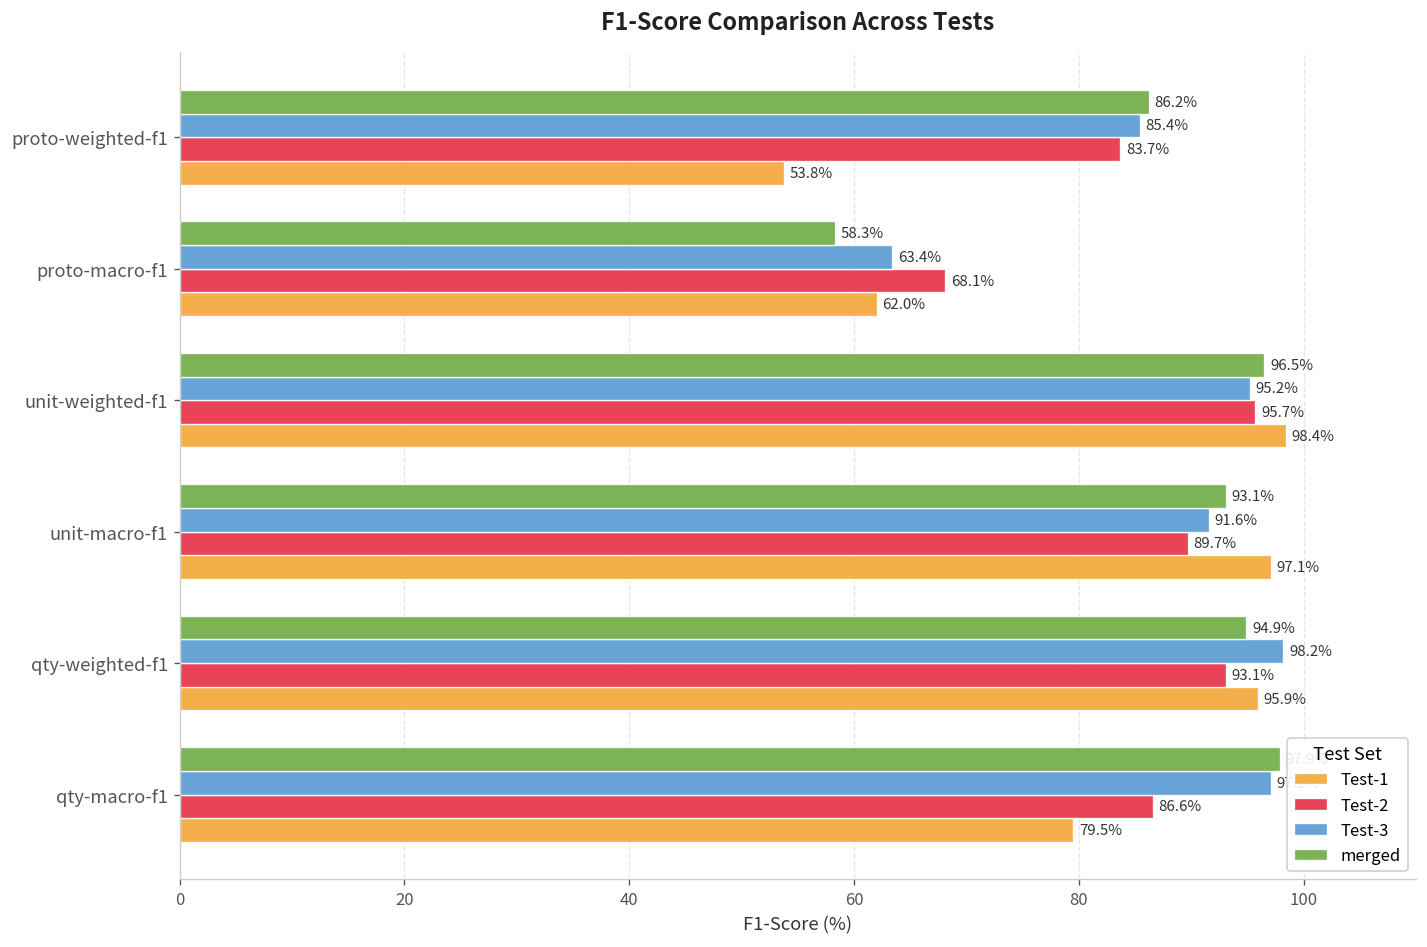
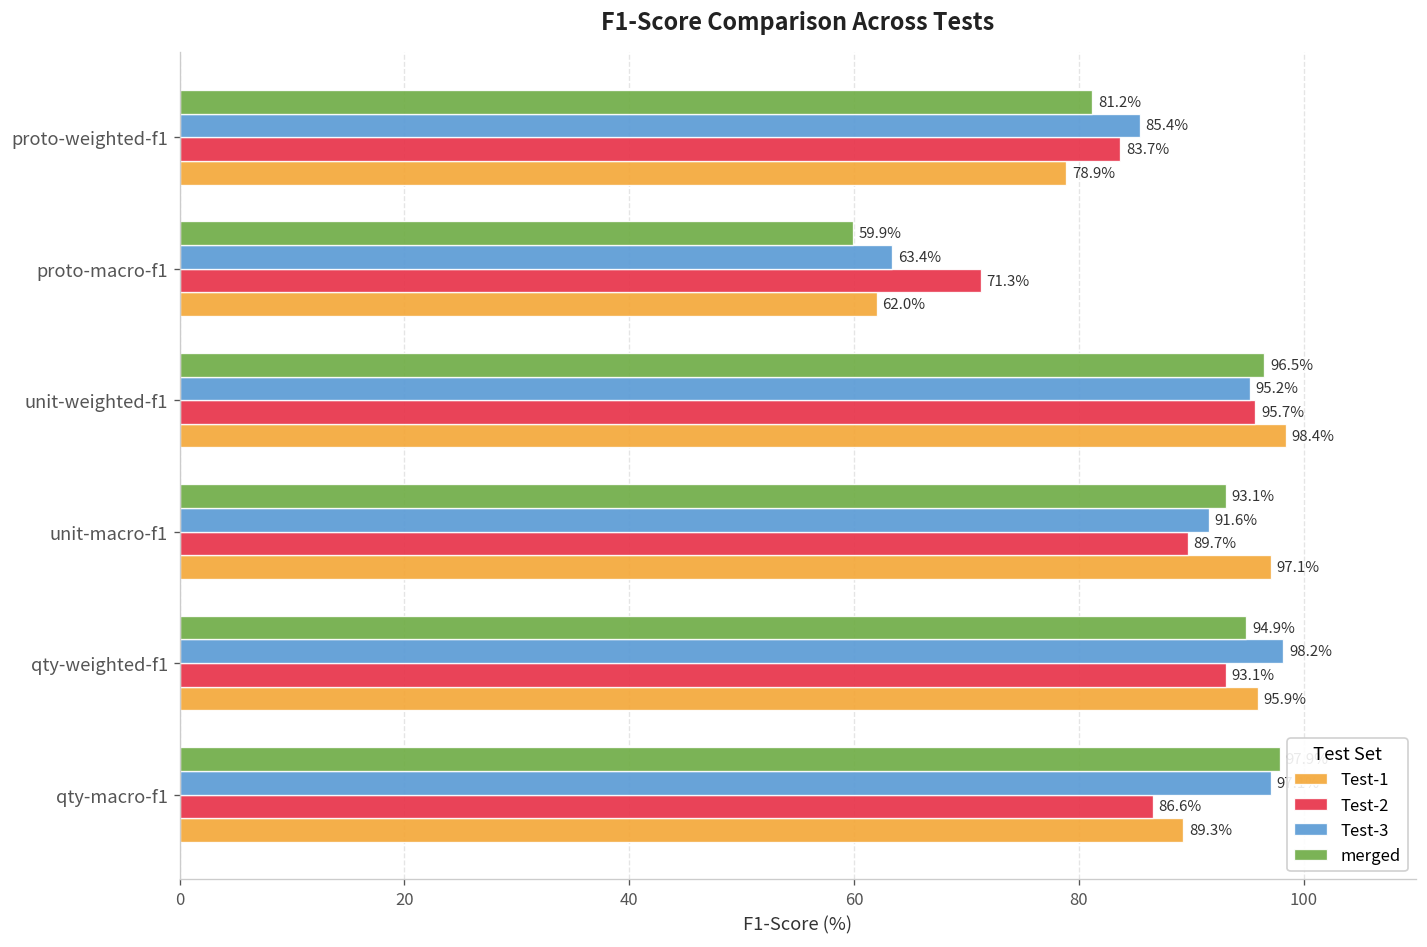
  {
    "Test-1": {
-     "proto-weighted-f1": "53.8%",
+     "proto-weighted-f1": "78.9%",
      "proto-macro-f1": "62.0%",
      "unit-weighted-f1": "98.4%",
      "unit-macro-f1": "97.1%",
      "qty-weighted-f1": "95.9%",
-     "qty-macro-f1": "79.5%"
+     "qty-macro-f1": "89.3%"
    },
    "Test-2": {
      "proto-weighted-f1": "83.7%",
-     "proto-macro-f1": "68.1%",
+     "proto-macro-f1": "71.3%",
      "unit-weighted-f1": "95.7%",
      "unit-macro-f1": "89.7%",
      "qty-weighted-f1": "93.1%",
      "qty-macro-f1": "86.6%"
    },
    "Test-3": {
      "proto-weighted-f1": "85.4%",
      "proto-macro-f1": "63.4%",
      "unit-weighted-f1": "95.2%",
      "unit-macro-f1": "91.6%",
      "qty-weighted-f1": "98.2%"
    },
    "merged": {
-     "proto-weighted-f1": "86.2%",
-     "proto-macro-f1": "58.3%",
+     "proto-weighted-f1": "81.2%",
+     "proto-macro-f1": "59.9%",
      "unit-weighted-f1": "96.5%",
      "unit-macro-f1": "93.1%",
      "qty-weighted-f1": "94.9%"
    }
  }
